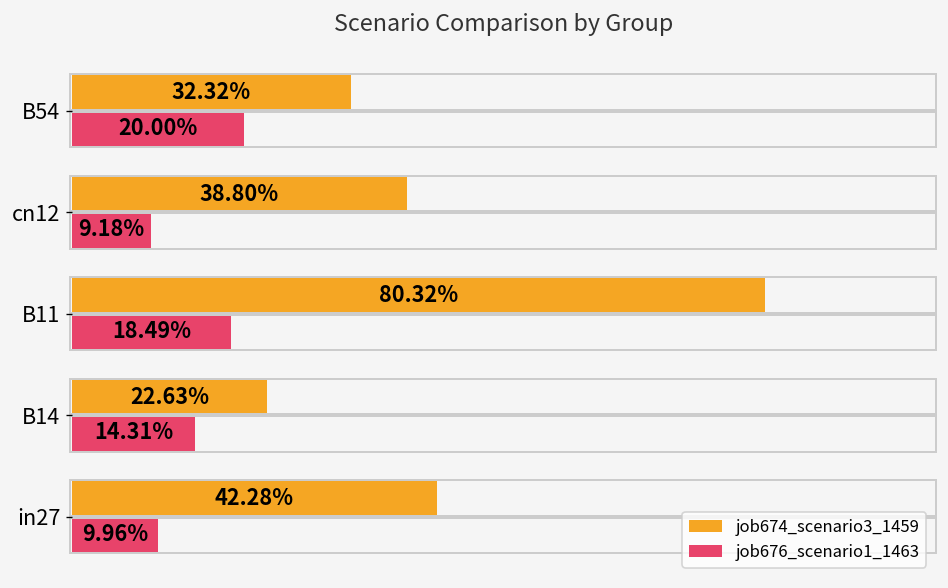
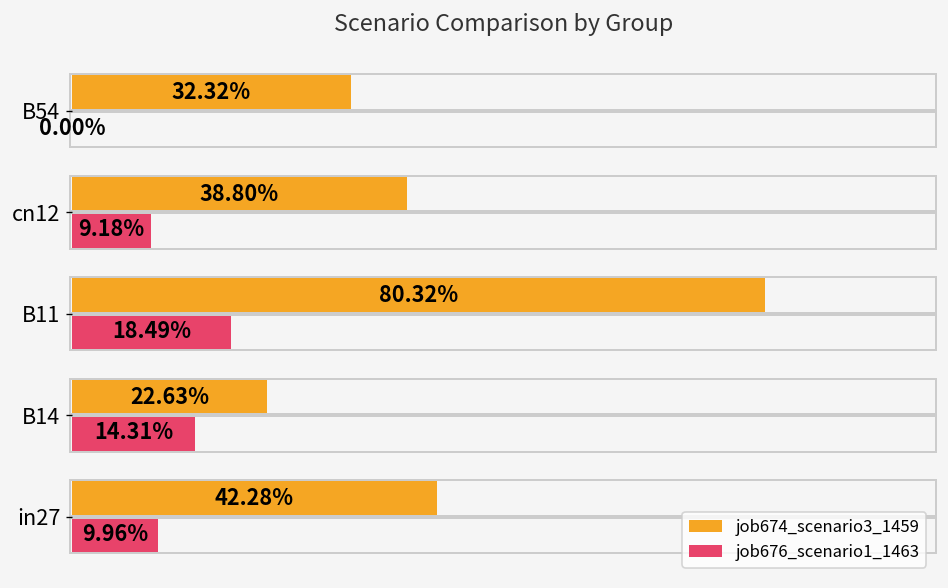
  {
    "job674_scenario3_1459": {
      "B54": "32.32%",
      "cn12": "38.80%",
      "B11": "80.32%",
      "B14": "22.63%",
      "in27": "42.28%"
    },
    "job676_scenario1_1463": {
-     "B54": "20.00%",
+     "B54": "0.00%",
      "cn12": "9.18%",
      "B11": "18.49%",
      "B14": "14.31%",
      "in27": "9.96%"
    }
  }
